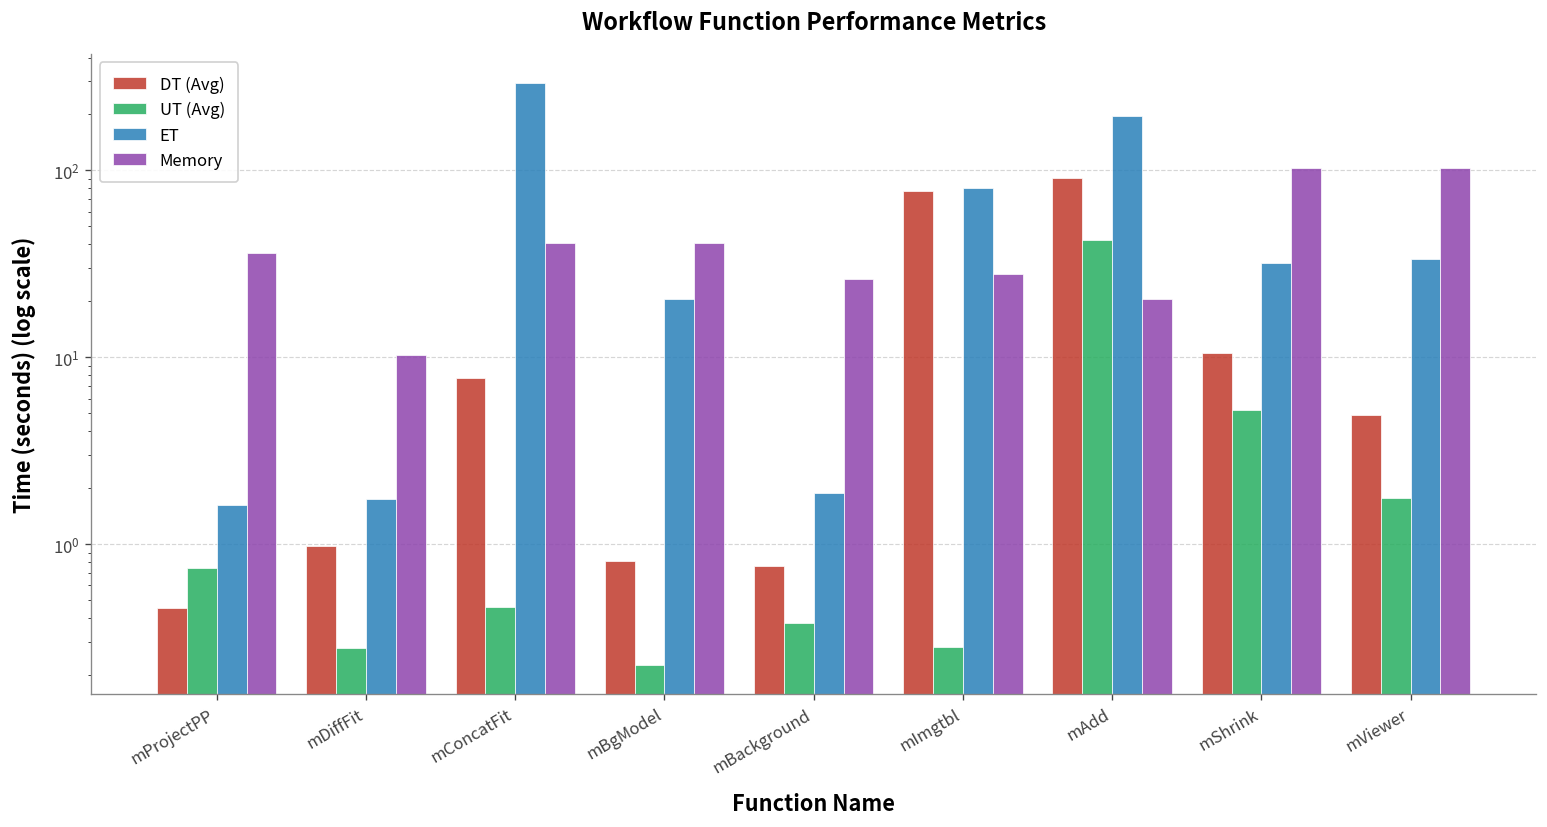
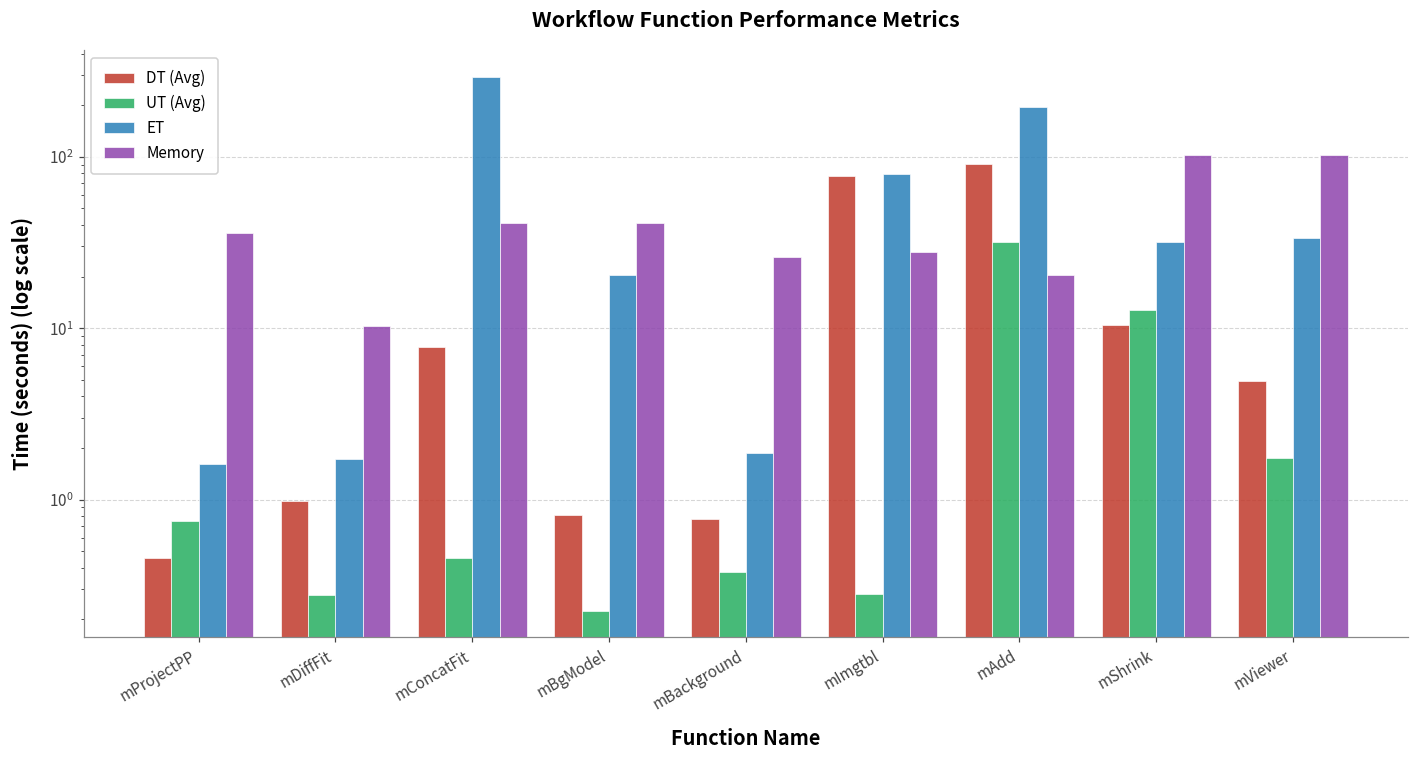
  {
    "DT (Avg)": {
      "mProjectPP": 0.45,
      "mDiffFit": 1.0,
      "mConcatFit": 8,
      "mBgModel": 0.8,
      "mBackground": 0.8,
      "mImgtbl": 80,
      "mAdd": 90,
      "mShrink": 11,
      "mViewer": 4.9
    },
    "UT (Avg)": {
      "mProjectPP": 0.7,
      "mDiffFit": 0.28,
      "mConcatFit": 0.46,
      "mBgModel": 0.23,
      "mBackground": 0.38,
      "mImgtbl": 0.28,
-     "mAdd": 42,
-     "mShrink": 5.2,
+     "mAdd": 32,
+     "mShrink": 13,
      "mViewer": 1.8
    },
    "ET": {
      "mProjectPP": 1.6,
      "mDiffFit": 1.7,
      "mConcatFit": 290,
      "mBgModel": 20,
      "mBackground": 1.9,
      "mImgtbl": 80,
      "mAdd": 190,
      "mShrink": 32,
      "mViewer": 34
    },
    "Memory": {
      "mProjectPP": 36,
      "mDiffFit": 10,
      "mConcatFit": 41,
      "mBgModel": 41,
      "mBackground": 26,
      "mImgtbl": 28,
      "mAdd": 20,
      "mShrink": 100,
      "mViewer": 100
    }
  }
